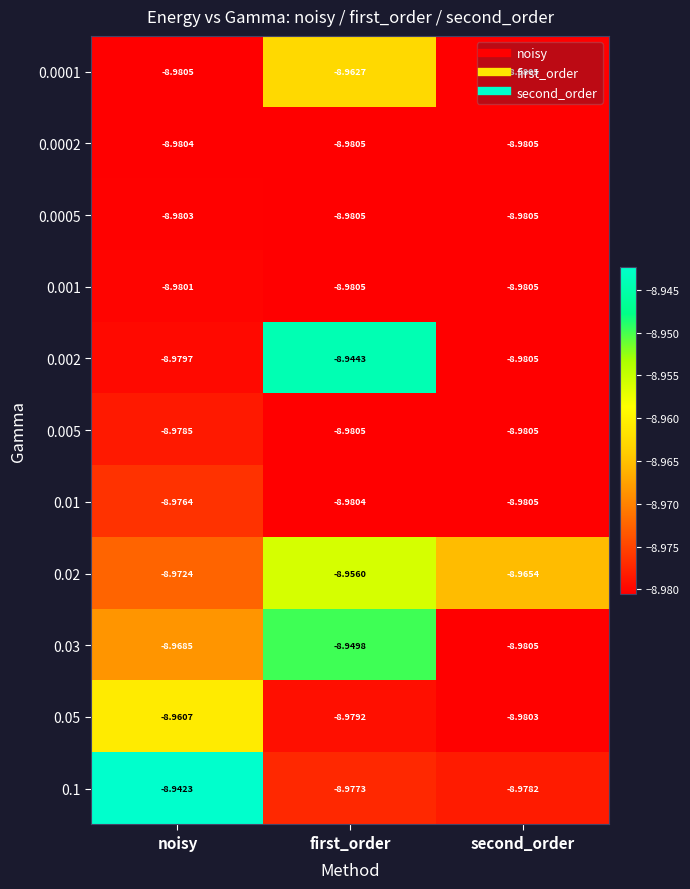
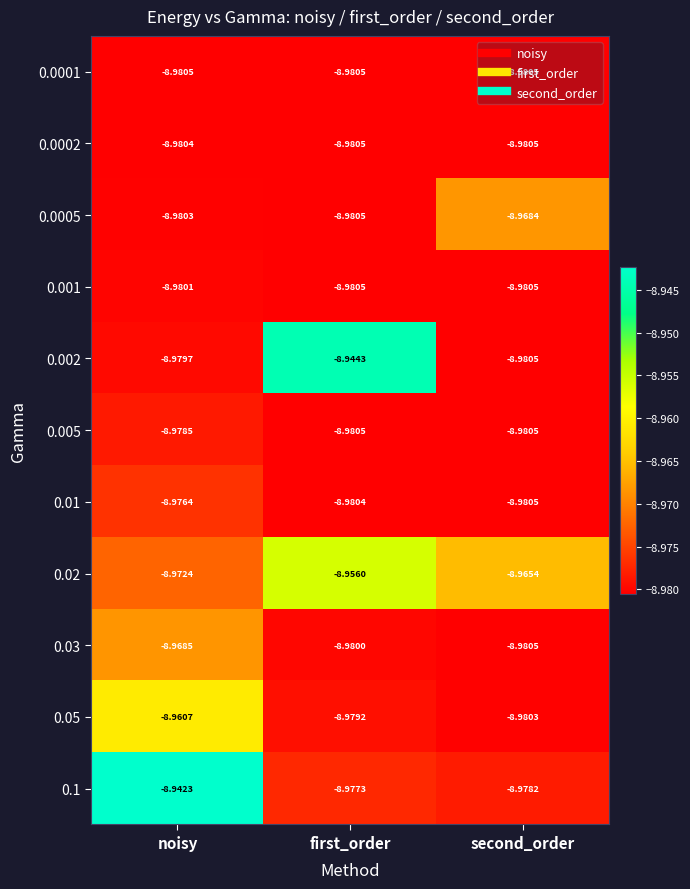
  {
    "0.0001": {
      "noisy": -8.9805,
-     "first_order": -8.9627
+     "first_order": -8.9805
    },
    "0.0002": {
      "noisy": -8.9804,
      "first_order": -8.9805,
      "second_order": -8.9805
    },
    "0.0005": {
      "noisy": -8.9803,
      "first_order": -8.9805,
-     "second_order": -8.9805
+     "second_order": -8.9684
    },
    "0.001": {
      "noisy": -8.9801,
      "first_order": -8.9805,
      "second_order": -8.9805
    },
    "0.002": {
      "noisy": -8.9797,
      "first_order": -8.9443,
      "second_order": -8.9805
    },
    "0.005": {
      "noisy": -8.9785,
      "first_order": -8.9805,
      "second_order": -8.9805
    },
    "0.01": {
      "noisy": -8.9764,
      "first_order": -8.9804,
      "second_order": -8.9805
    },
    "0.02": {
      "noisy": -8.9724,
      "first_order": -8.9560,
      "second_order": -8.9654
    },
    "0.03": {
      "noisy": -8.9685,
-     "first_order": -8.9498,
+     "first_order": -8.9800,
      "second_order": -8.9805
    },
    "0.05": {
      "noisy": -8.9607,
      "first_order": -8.9792,
      "second_order": -8.9803
    },
    "0.1": {
      "noisy": -8.9423,
      "first_order": -8.9773,
      "second_order": -8.9782
    }
  }
